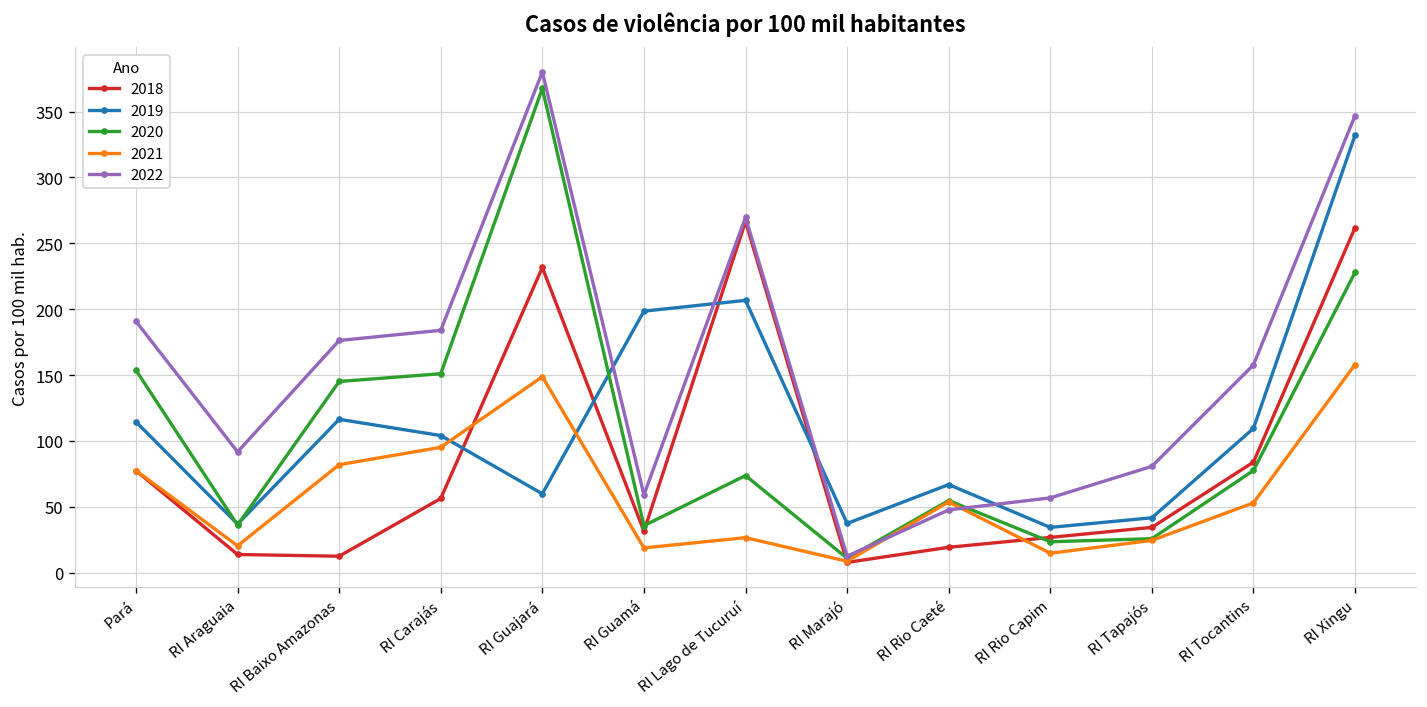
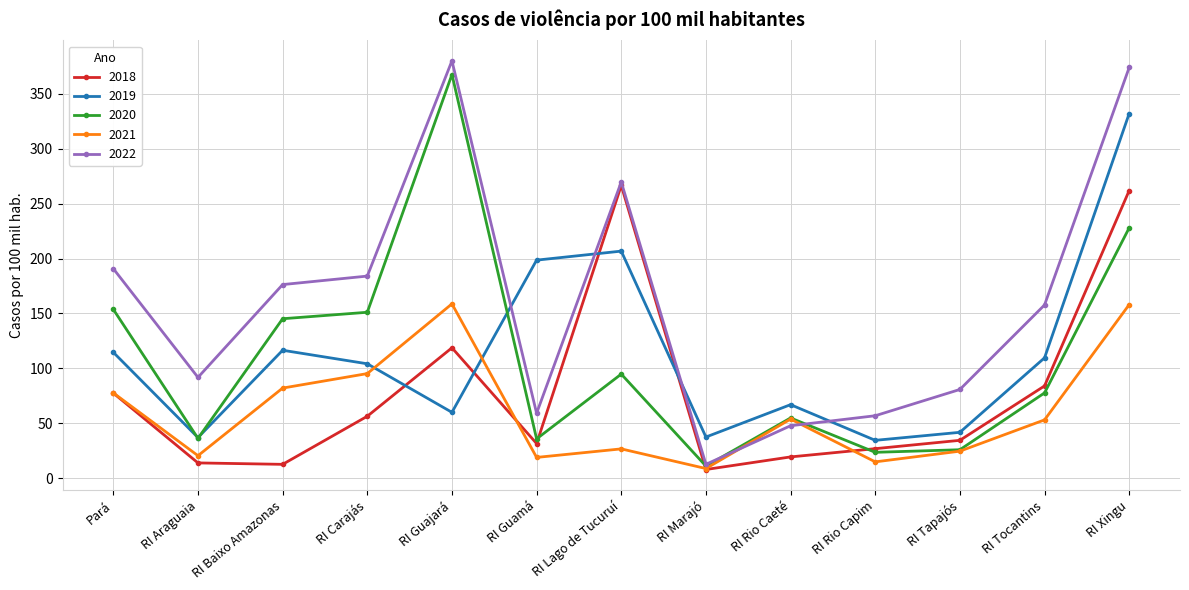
  {
    "2018": {
      "RI Araguaia": 14,
      "RI Baixo Amazonas": 13,
      "RI Carajás": 56,
-     "RI Guajará": 232,
+     "RI Guajará": 119,
      "RI Guamá": 31,
      "RI Lago de Tucuruí": 267,
      "RI Rio Caeté": 19,
      "RI Rio Capim": 27,
      "RI Tapajós": 34,
      "RI Tocantins": 84,
      "RI Xingu": 262
    },
    "2019": {
      "Pará": 115,
      "RI Baixo Amazonas": 116,
      "RI Carajás": 104,
      "RI Guajará": 60,
      "RI Guamá": 199,
      "RI Lago de Tucuruí": 207,
      "RI Marajó": 37,
      "RI Rio Caeté": 67,
      "RI Rio Capim": 34,
      "RI Tapajós": 42,
      "RI Tocantins": 110,
      "RI Xingu": 332
    },
    "2020": {
      "Pará": 154,
      "RI Baixo Amazonas": 145,
      "RI Carajás": 151,
      "RI Guajará": 368,
      "RI Guamá": 36,
-     "RI Lago de Tucuruí": 74,
+     "RI Lago de Tucuruí": 95,
      "RI Rio Capim": 23,
      "RI Tocantins": 78,
      "RI Xingu": 228
    },
    "2021": {
      "RI Araguaia": 20,
      "RI Baixo Amazonas": 82,
      "RI Carajás": 95,
-     "RI Guajará": 149,
+     "RI Guajará": 159,
      "RI Guamá": 19,
      "RI Lago de Tucuruí": 27,
      "RI Rio Capim": 15,
      "RI Tocantins": 53,
      "RI Xingu": 158
    },
    "2022": {
      "Pará": 191,
      "RI Araguaia": 92,
      "RI Baixo Amazonas": 176,
      "RI Carajás": 184,
      "RI Guajará": 380,
      "RI Guamá": 59,
      "RI Lago de Tucuruí": 270,
      "RI Rio Caeté": 48,
      "RI Rio Capim": 57,
      "RI Tapajós": 81,
      "RI Tocantins": 158,
-     "RI Xingu": 347
+     "RI Xingu": 374
    }
  }
